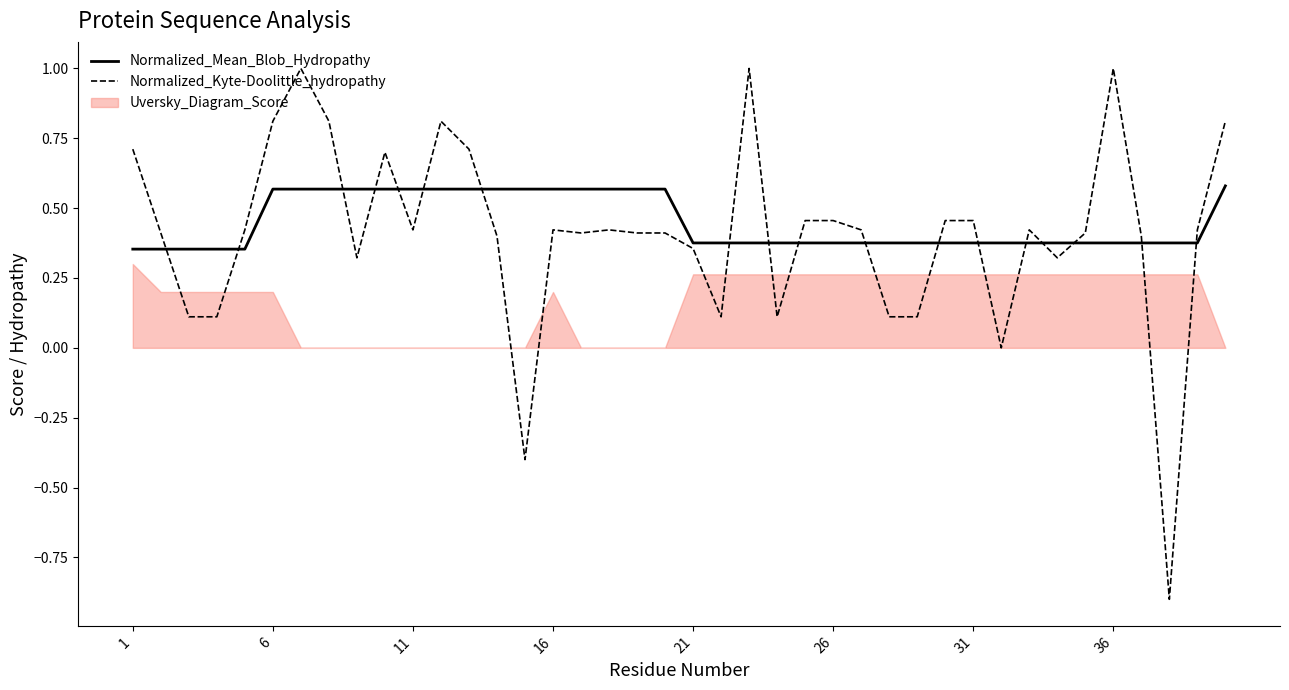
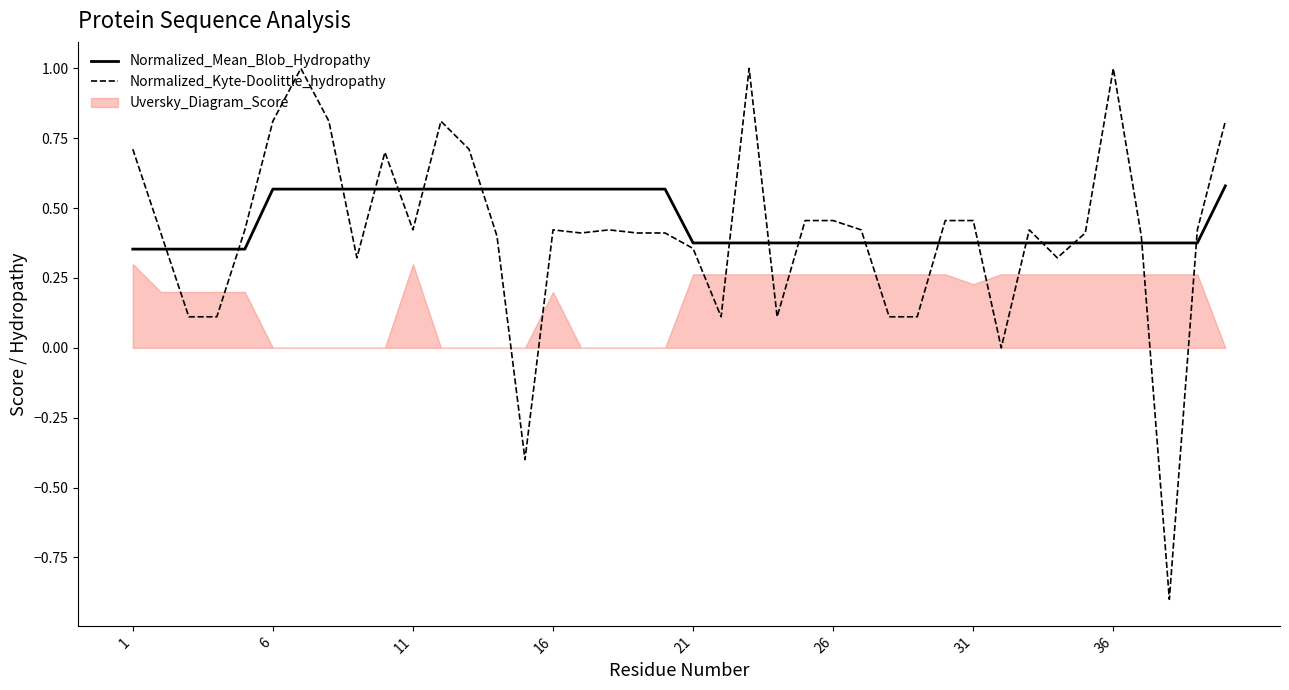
  {
    "Uversky_Diagram_Score": {
      "1": 0.30,
-     "6": 0.2,
-     "11": 0.0,
+     "6": 0.0,
+     "11": 0.3,
      "16": 0.20,
      "21": 0.26,
      "26": 0.26,
-     "31": 0.26,
+     "31": 0.23,
      "36": 0.26
    }
  }
